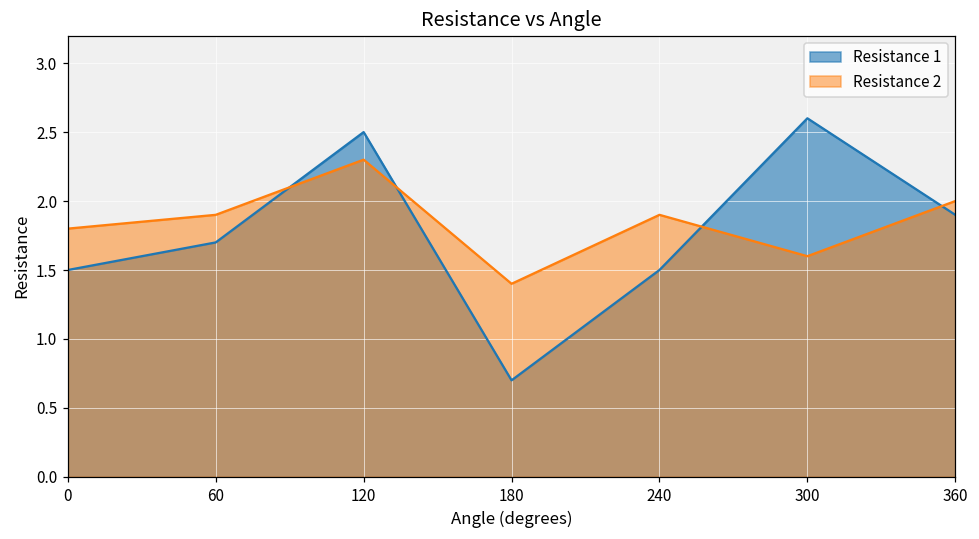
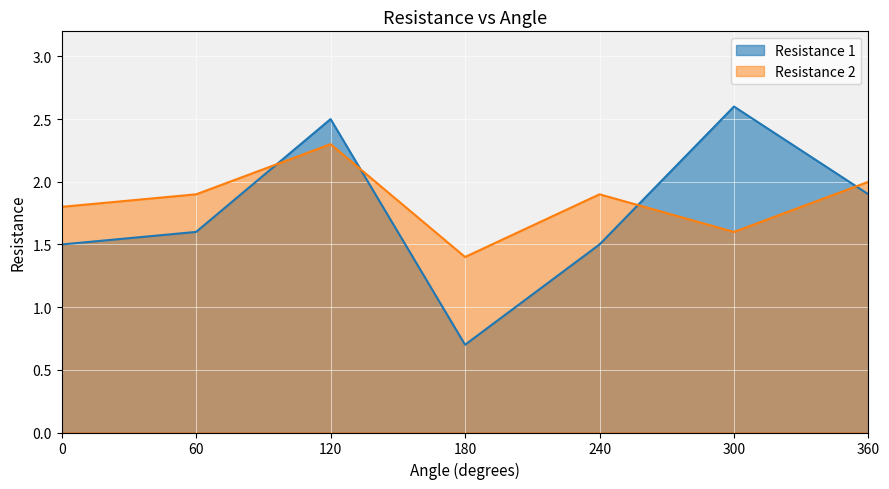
  {
    "Resistance 1": {
      "0": 1.5,
-     "60": 1.7,
+     "60": 1.6,
      "120": 2.5,
      "180": 0.7,
      "240": 1.5,
      "300": 2.6,
      "360": 1.9
    },
    "Resistance 2": {
      "0": 1.8,
      "60": 1.9,
      "120": 2.3,
      "180": 1.4,
      "240": 1.9,
      "300": 1.6,
      "360": 2.0
    }
  }
